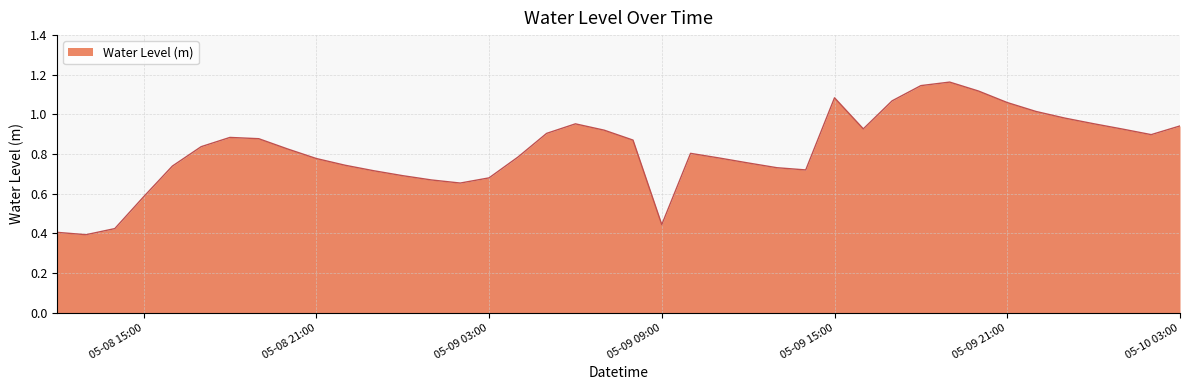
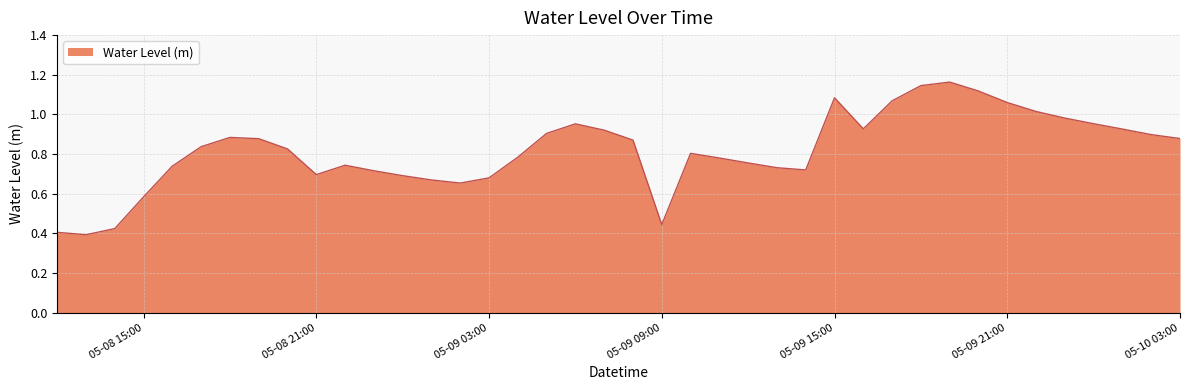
  {
    "05-08 15:00": 0.58,
-   "05-08 21:00": 0.78,
+   "05-08 21:00": 0.70,
    "05-09 03:00": 0.68,
    "05-09 09:00": 0.44,
    "05-09 15:00": 1.08,
    "05-09 21:00": 1.06,
-   "05-10 03:00": 0.94
+   "05-10 03:00": 0.88
  }
